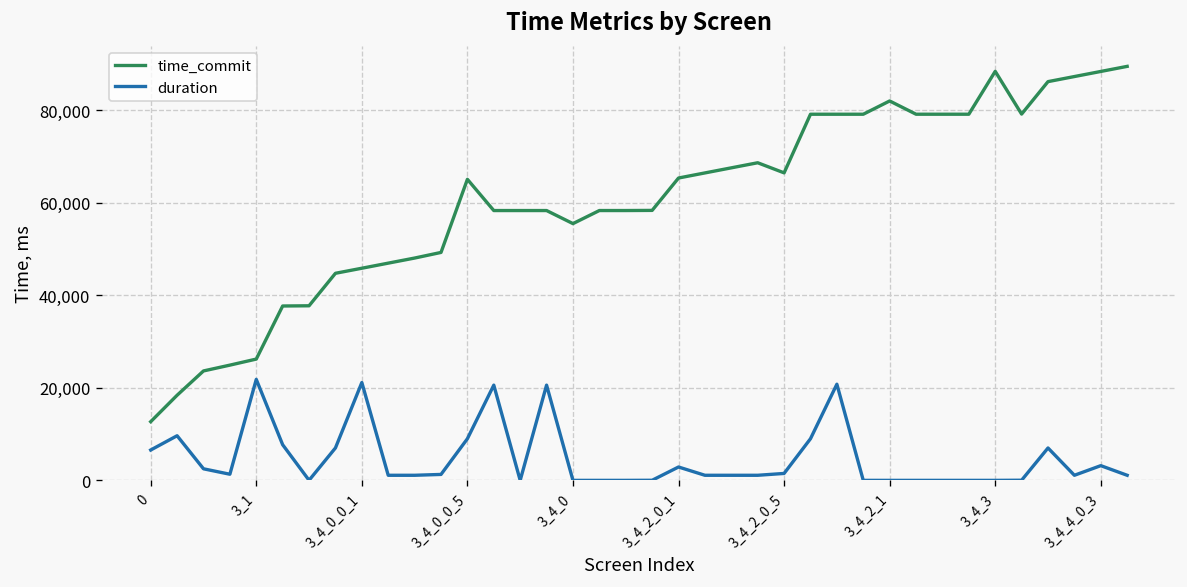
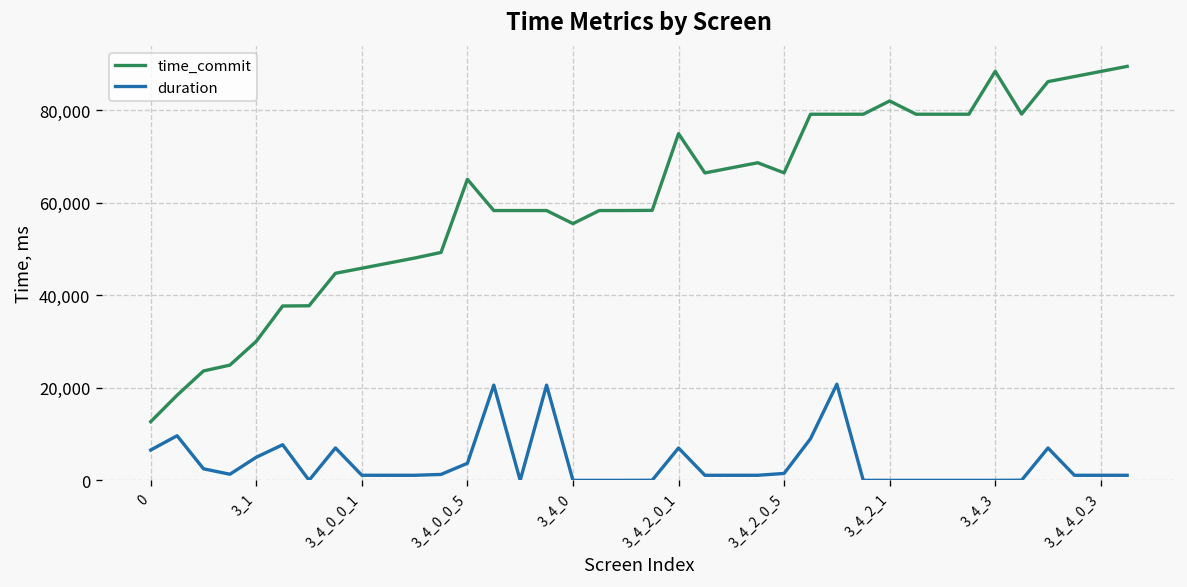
  {
    "time_commit": {
      "0": "13,000",
-     "3_1": "26,000",
+     "3_1": "30,000",
      "3_4_0_0_1": "46,000",
      "3_4_0_0_5": "65,000",
      "3_4_0": "55,000",
-     "3_4_2_0_1": "65,000",
+     "3_4_2_0_1": "75,000",
      "3_4_2_0_5": "66,000",
      "3_4_2_1": "82,000",
      "3_4_3": "88,000",
      "3_4_4_0_3": "88,000"
    },
    "duration": {
      "0": "7,000",
-     "3_1": "22,000",
-     "3_4_0_0_1": "21,000",
-     "3_4_0_0_5": "9,000",
+     "3_1": "5,000",
+     "3_4_0_0_1": "1,000",
+     "3_4_0_0_5": "4,000",
      "3_4_0": "0",
-     "3_4_2_0_1": "3,000",
+     "3_4_2_0_1": "7,000",
      "3_4_2_0_5": "1,000",
      "3_4_2_1": "0",
      "3_4_3": "0",
-     "3_4_4_0_3": "3,000"
+     "3_4_4_0_3": "1,000"
    }
  }
